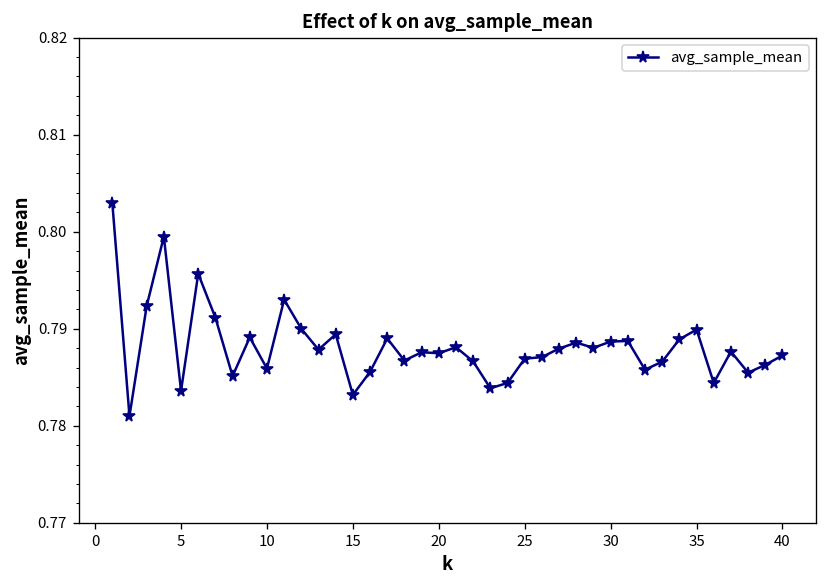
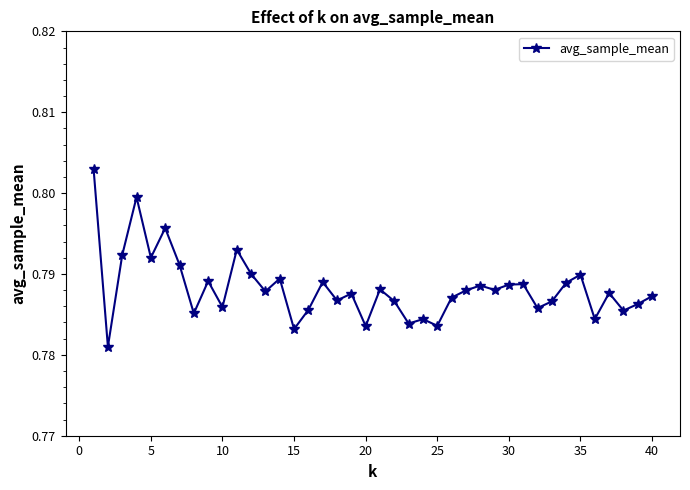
  {
-   "5": 0.784,
+   "5": 0.792,
    "10": 0.786,
    "15": 0.783,
-   "20": 0.787,
-   "25": 0.787,
+   "20": 0.784,
+   "25": 0.784,
    "30": 0.789,
    "35": 0.790,
    "40": 0.787
  }
